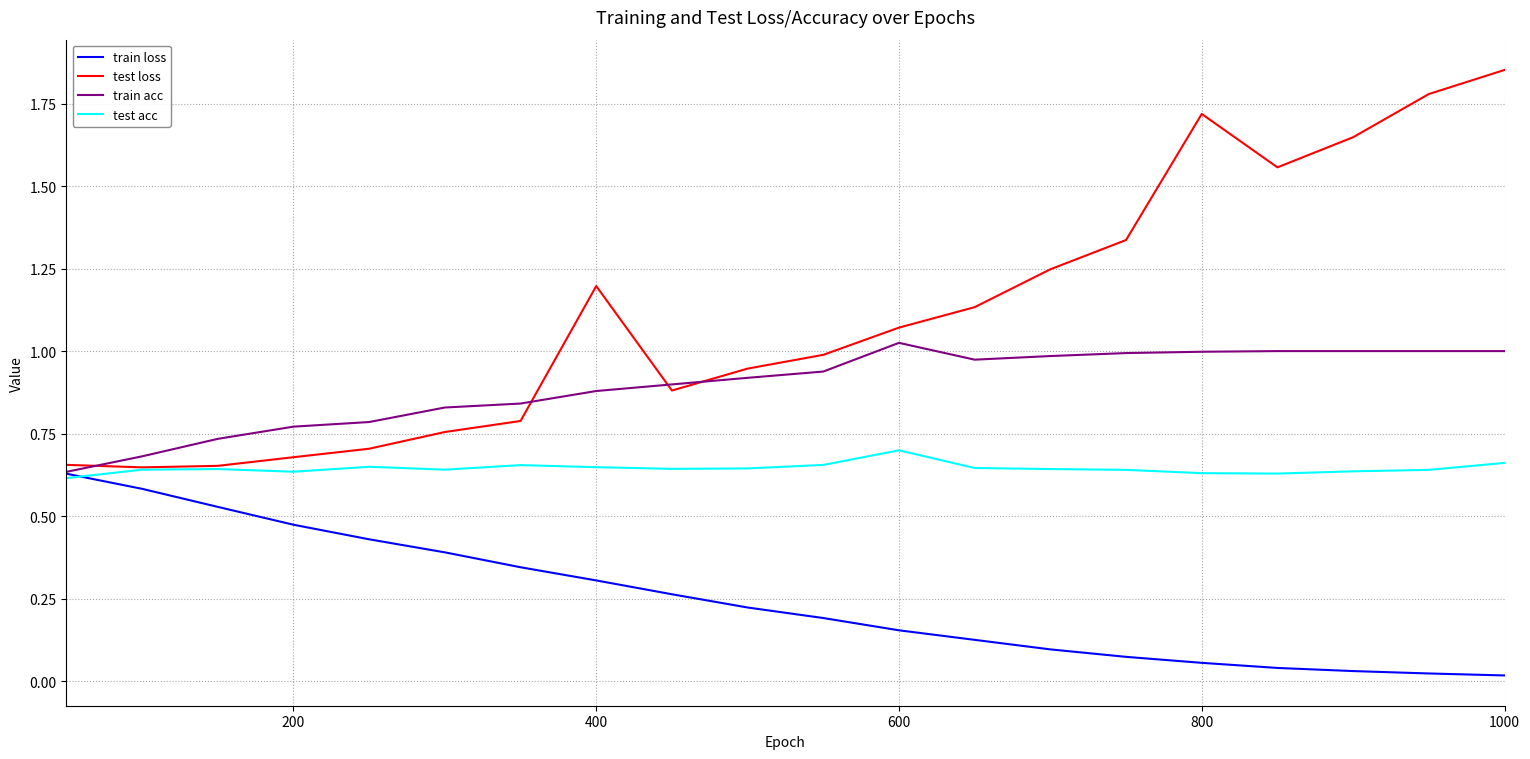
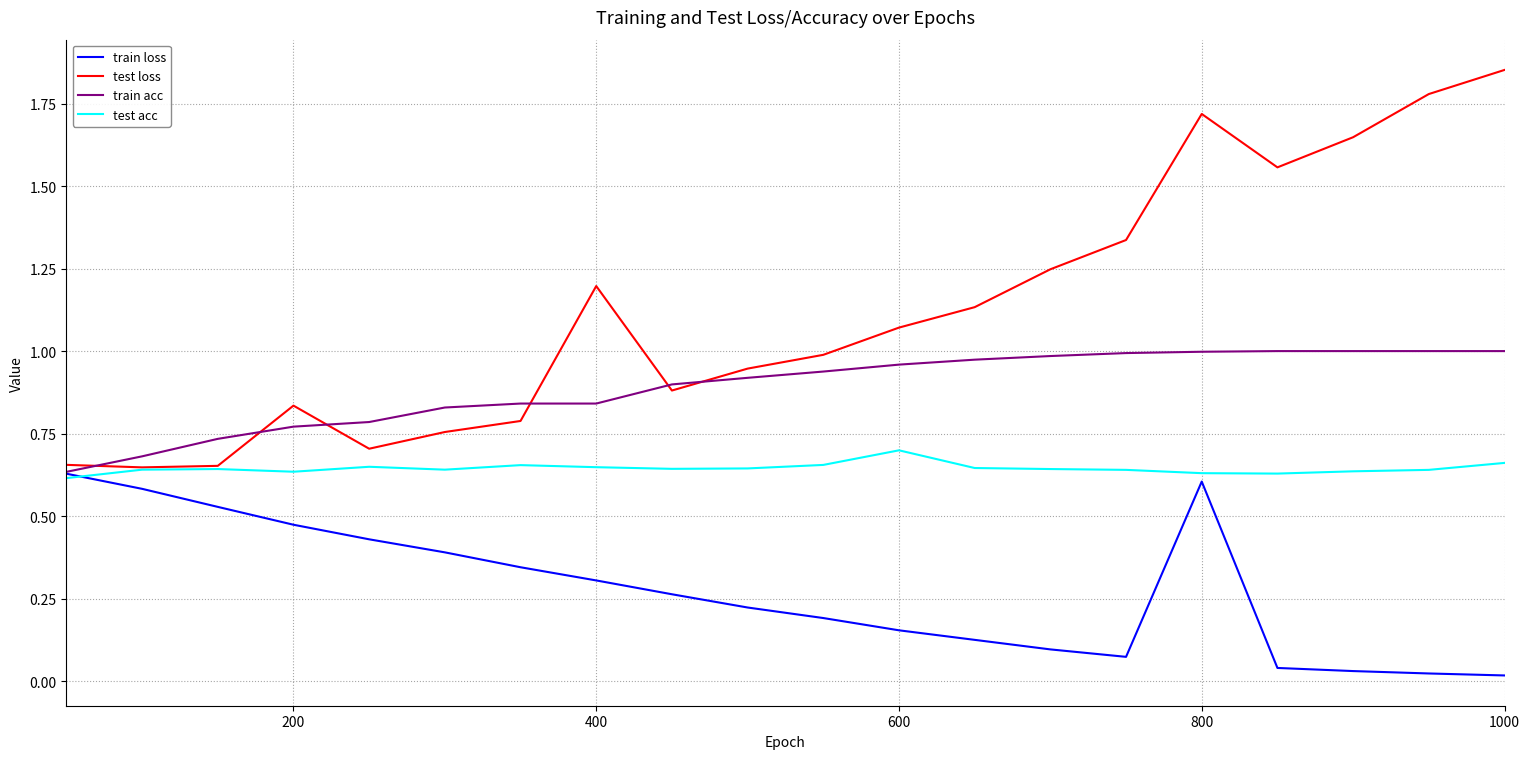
  {
    "train loss": {
      "200": 0.47,
      "400": 0.30,
      "600": 0.15,
-     "800": 0.06,
+     "800": 0.60,
      "1000": 0.02
    },
    "test loss": {
-     "200": 0.68,
+     "200": 0.83,
      "400": 1.20,
      "600": 1.07,
      "800": 1.72,
      "1000": 1.85
    },
    "train acc": {
      "200": 0.77,
-     "400": 0.88,
-     "600": 1.03,
+     "400": 0.84,
+     "600": 0.96,
      "800": 1.00,
      "1000": 1.00
    },
    "test acc": {
      "200": 0.63,
      "400": 0.65,
      "600": 0.70,
      "800": 0.63,
      "1000": 0.66
    }
  }
